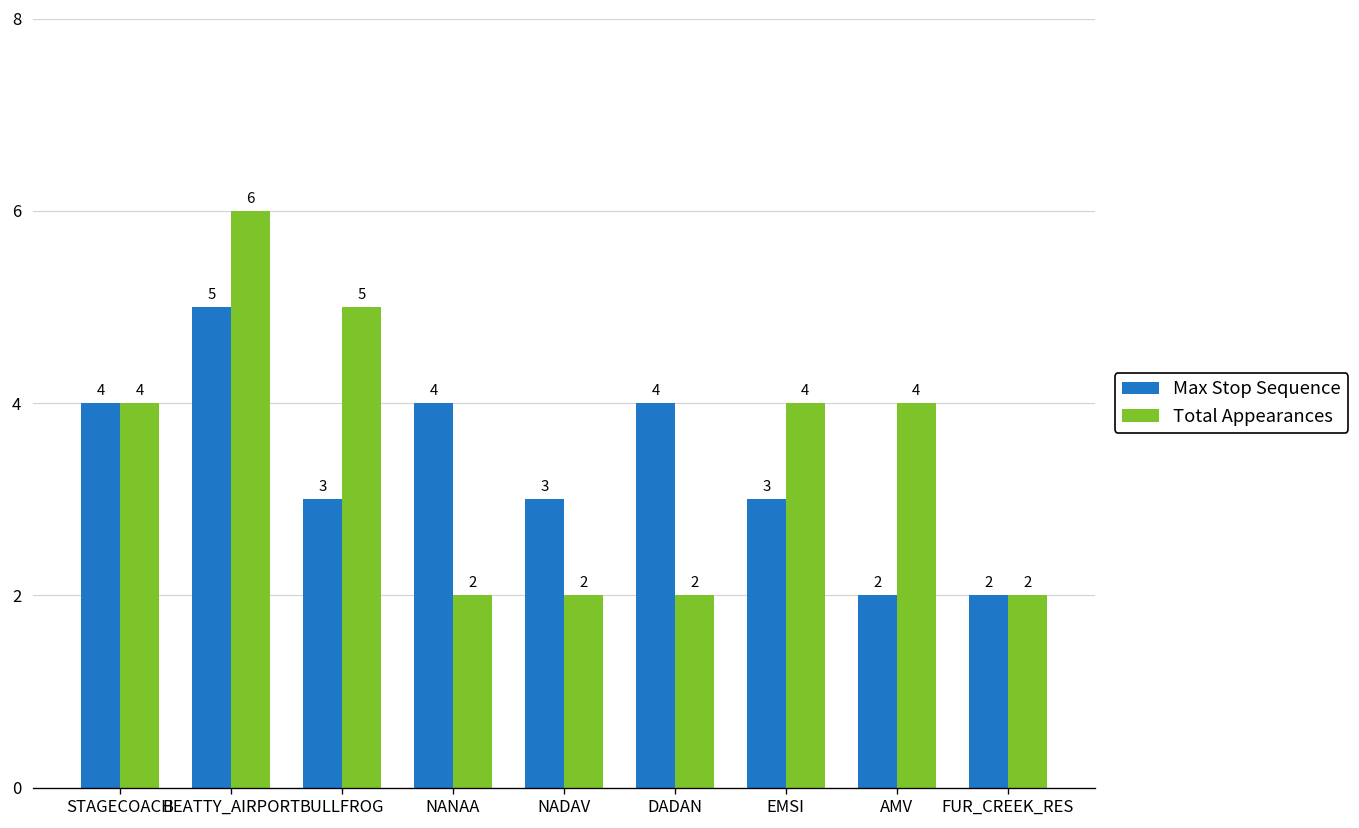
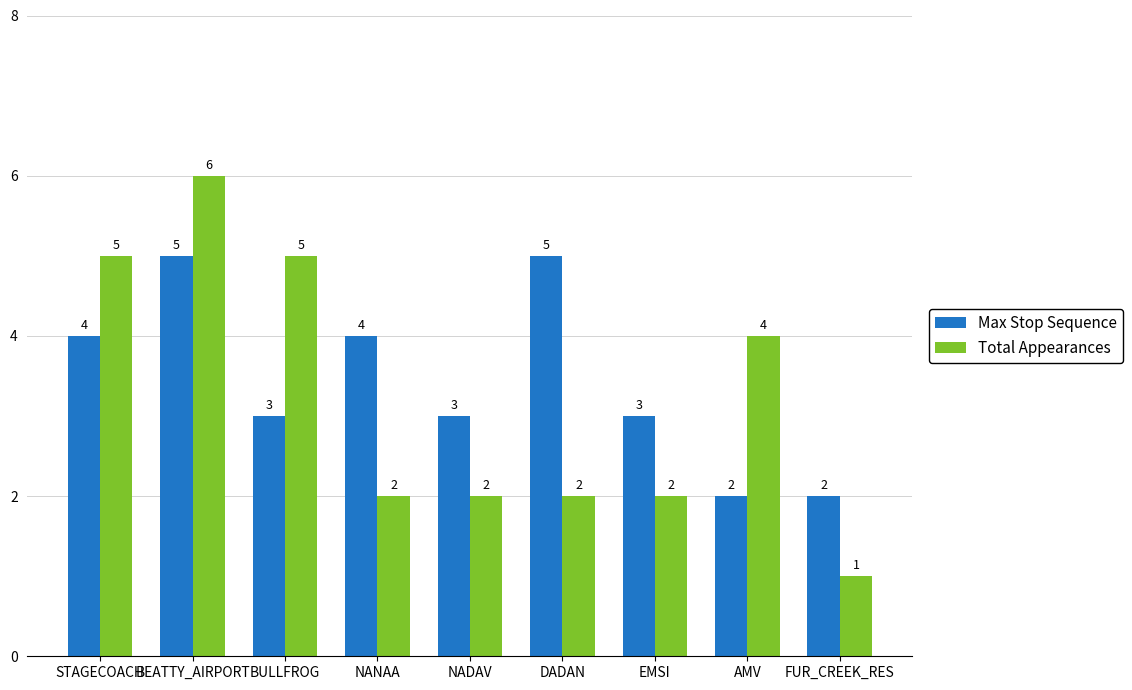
  {
    "Max Stop Sequence": {
      "STAGECOACH": 4,
      "BEATTY_AIRPORT": 5,
      "BULLFROG": 3,
      "NANAA": 4,
      "NADAV": 3,
-     "DADAN": 4,
+     "DADAN": 5,
      "EMSI": 3,
      "AMV": 2,
      "FUR_CREEK_RES": 2
    },
    "Total Appearances": {
-     "STAGECOACH": 4,
+     "STAGECOACH": 5,
      "BEATTY_AIRPORT": 6,
      "BULLFROG": 5,
      "NANAA": 2,
      "NADAV": 2,
      "DADAN": 2,
-     "EMSI": 4,
+     "EMSI": 2,
      "AMV": 4,
-     "FUR_CREEK_RES": 2
+     "FUR_CREEK_RES": 1
    }
  }
